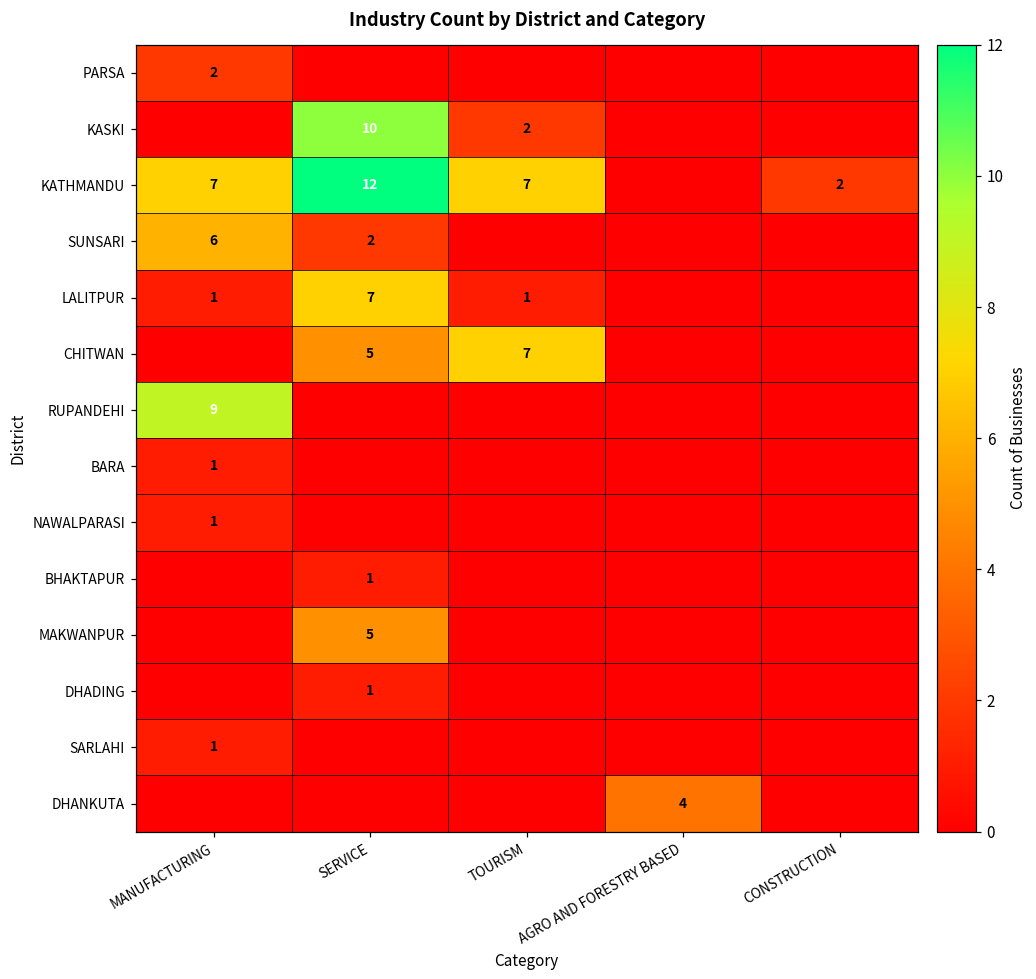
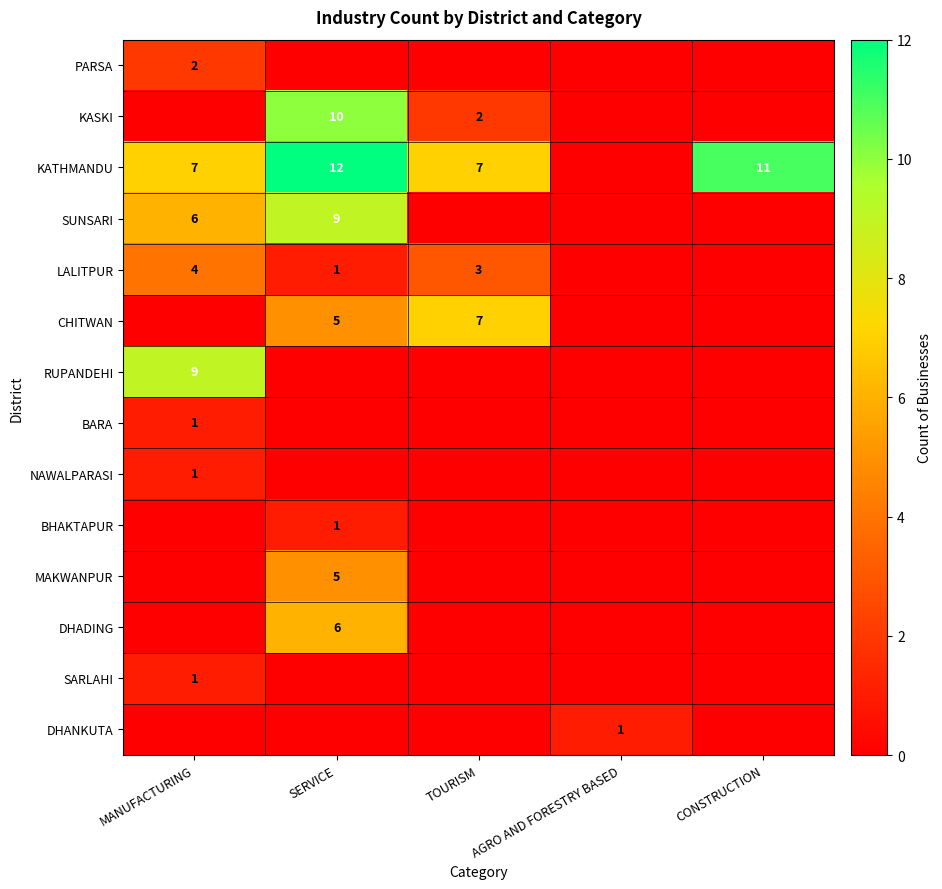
  {
    "PARSA": {
      "MANUFACTURING": 2
    },
    "KASKI": {
      "SERVICE": 10,
      "TOURISM": 2
    },
    "KATHMANDU": {
      "MANUFACTURING": 7,
      "SERVICE": 12,
      "TOURISM": 7,
-     "CONSTRUCTION": 2
+     "CONSTRUCTION": 11
    },
    "SUNSARI": {
      "MANUFACTURING": 6,
-     "SERVICE": 2
+     "SERVICE": 9
    },
    "LALITPUR": {
-     "MANUFACTURING": 1,
-     "SERVICE": 7,
-     "TOURISM": 1
+     "MANUFACTURING": 4,
+     "SERVICE": 1,
+     "TOURISM": 3
    },
    "CHITWAN": {
      "SERVICE": 5,
      "TOURISM": 7
    },
    "RUPANDEHI": {
      "MANUFACTURING": 9
    },
    "BARA": {
      "MANUFACTURING": 1
    },
    "NAWALPARASI": {
      "MANUFACTURING": 1
    },
    "BHAKTAPUR": {
      "SERVICE": 1
    },
    "MAKWANPUR": {
      "SERVICE": 5
    },
    "DHADING": {
-     "SERVICE": 1
+     "SERVICE": 6
    },
    "SARLAHI": {
      "MANUFACTURING": 1
    },
    "DHANKUTA": {
-     "AGRO AND FORESTRY BASED": 4
+     "AGRO AND FORESTRY BASED": 1
    }
  }
